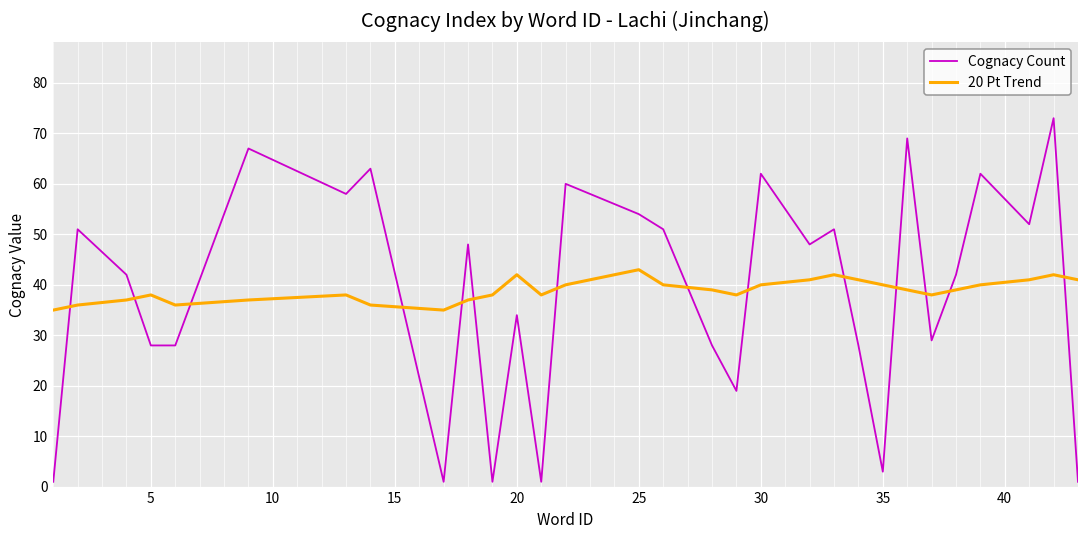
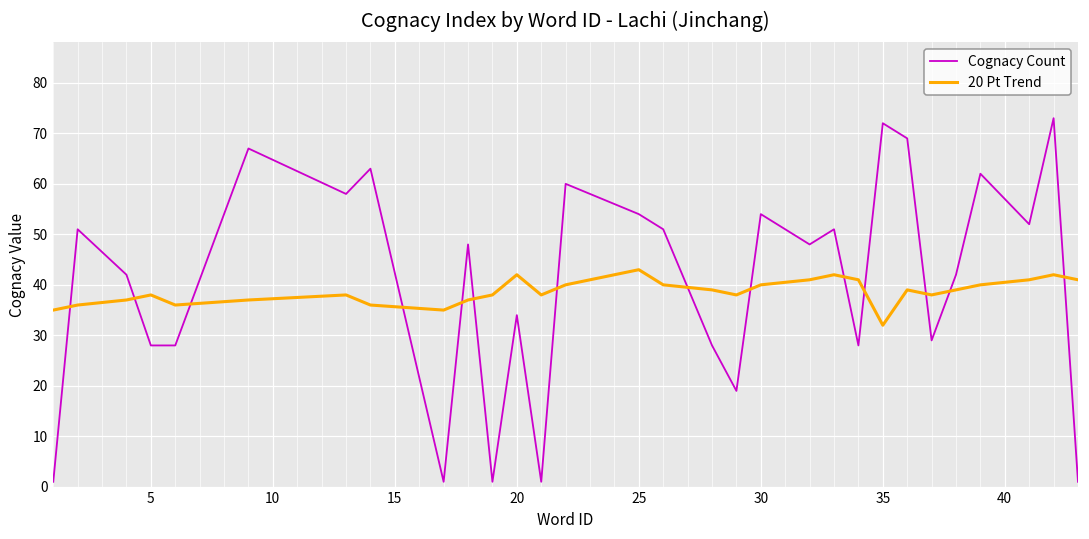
  {
    "Cognacy Count": {
      "5": 28,
      "20": 34,
      "25": 54,
-     "30": 62,
-     "35": 3
+     "30": 54,
+     "35": 72
    },
    "20 Pt Trend": {
      "5": 38,
      "20": 42,
      "25": 43,
      "30": 40,
-     "35": 40
+     "35": 32
    }
  }
